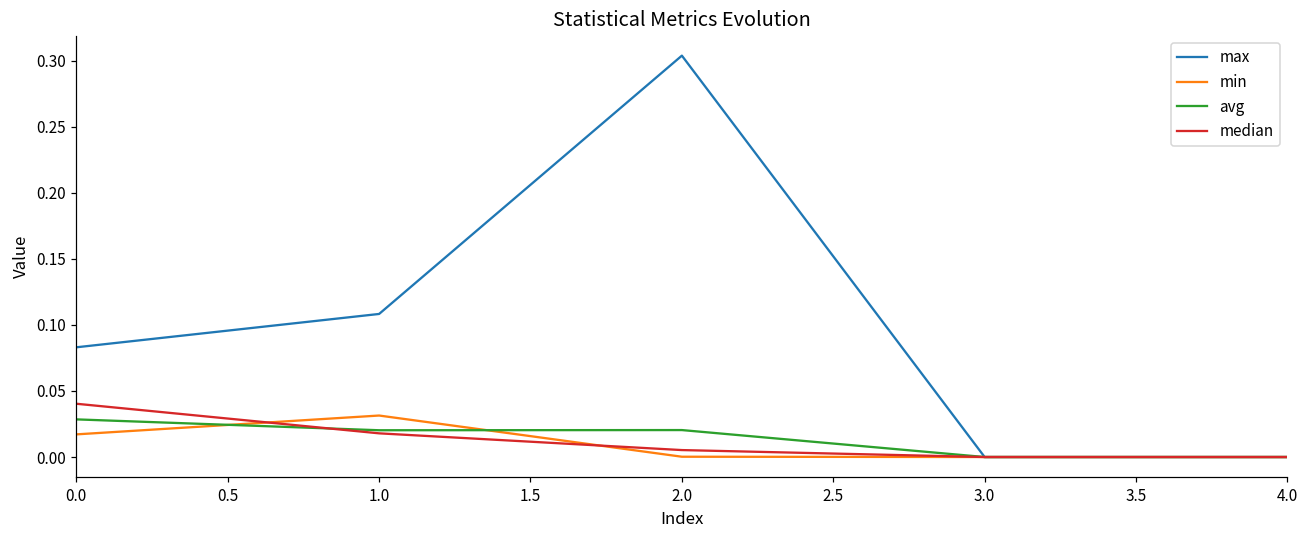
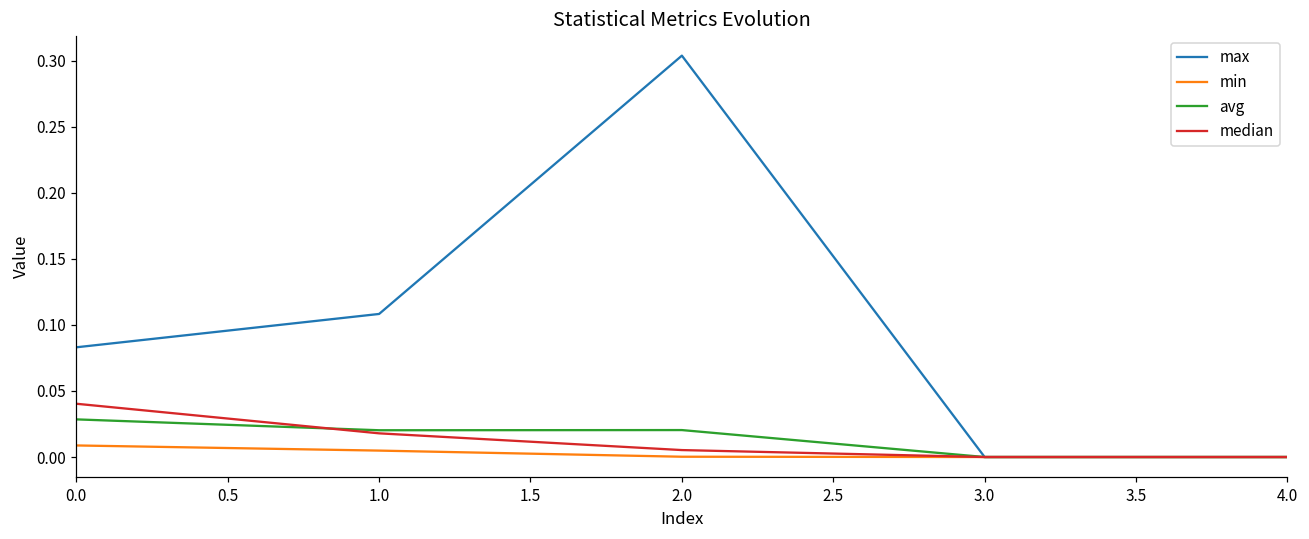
  {
    "max": {
      "0.0": 0.083,
      "1.0": 0.108,
      "2.0": 0.304
    },
    "min": {
-     "0.0": 0.017,
-     "1.0": 0.031,
+     "0.0": 0.009,
+     "1.0": 0.005,
      "2.0": 0.000
    },
    "avg": {
      "0.0": 0.028,
      "1.0": 0.020,
      "2.0": 0.020
    },
    "median": {
      "0.0": 0.040,
      "1.0": 0.018,
      "2.0": 0.005
    }
  }
